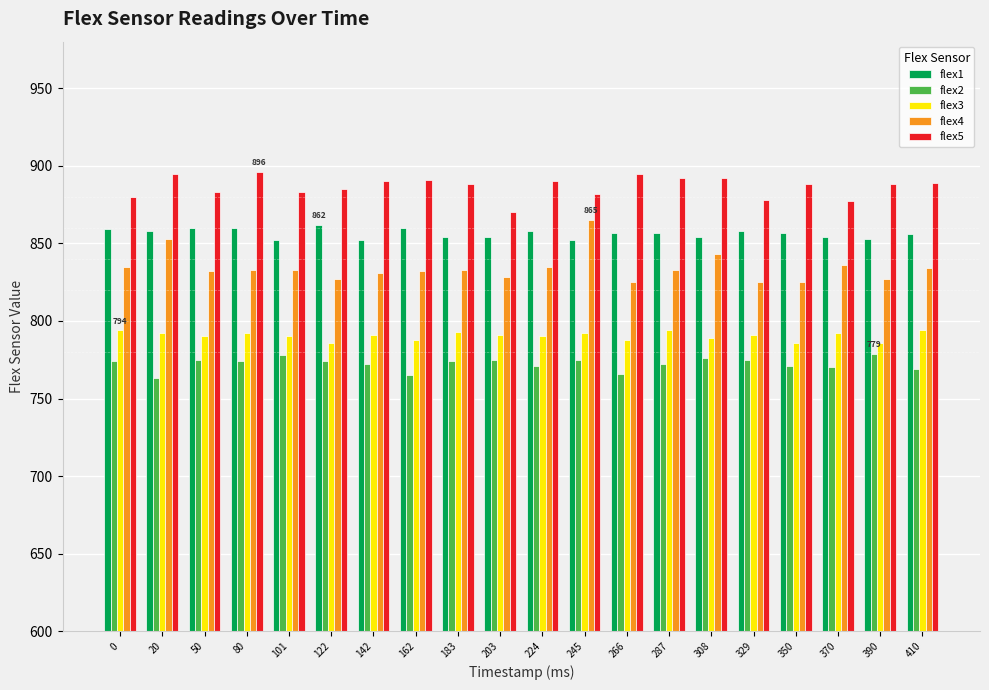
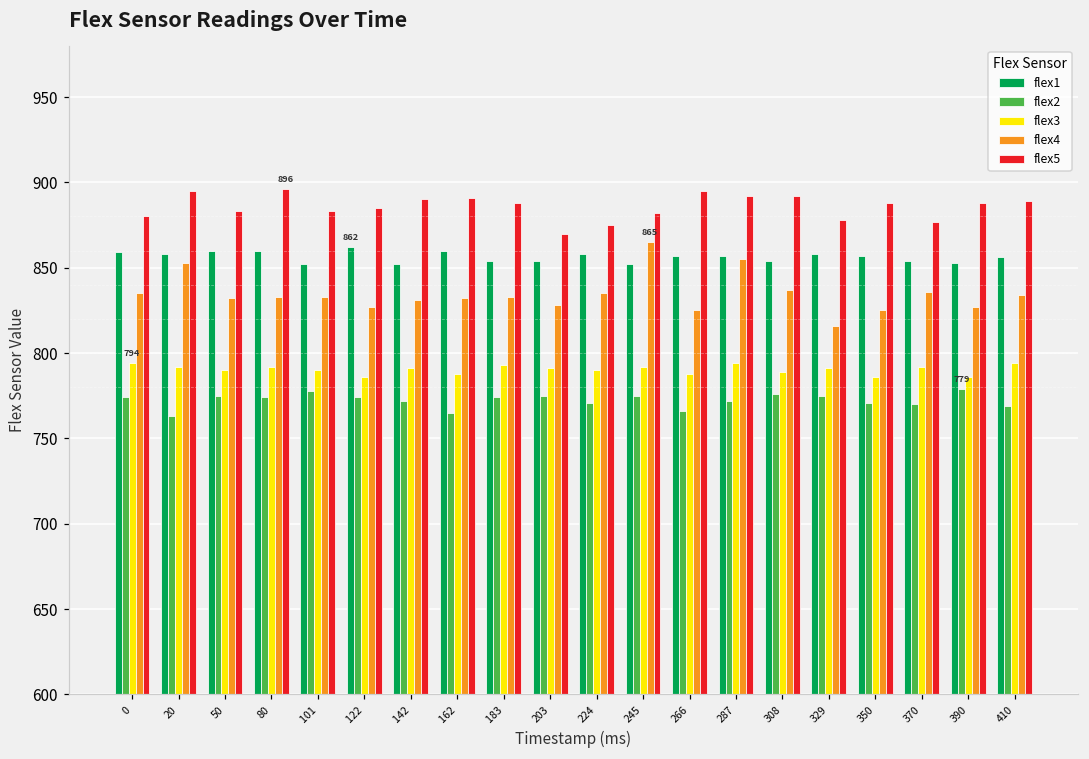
  {
    "flex1": {
      "122": 862
    },
    "flex2": {
      "390": 779
    },
    "flex3": {
      "0": 794
    },
    "flex4": {
      "0": 835,
      "20": 853,
      "50": 832,
      "80": 833,
      "101": 833,
      "122": 827,
      "142": 831,
      "162": 832,
      "183": 833,
      "203": 828,
      "224": 835,
      "266": 825,
-     "287": 833,
-     "308": 843,
-     "329": 825,
+     "287": 855,
+     "308": 837,
+     "329": 816,
      "350": 825,
      "370": 836,
      "390": 827,
      "410": 834
    },
    "flex5": {
      "0": 880,
      "20": 895,
      "50": 883,
      "101": 883,
      "122": 885,
      "142": 890,
      "162": 891,
      "183": 888,
      "203": 870,
-     "224": 890,
+     "224": 875,
      "245": 882,
      "266": 895,
      "287": 892,
      "308": 892,
      "329": 878,
      "350": 888,
      "370": 877,
      "390": 888,
      "410": 889
    }
  }
